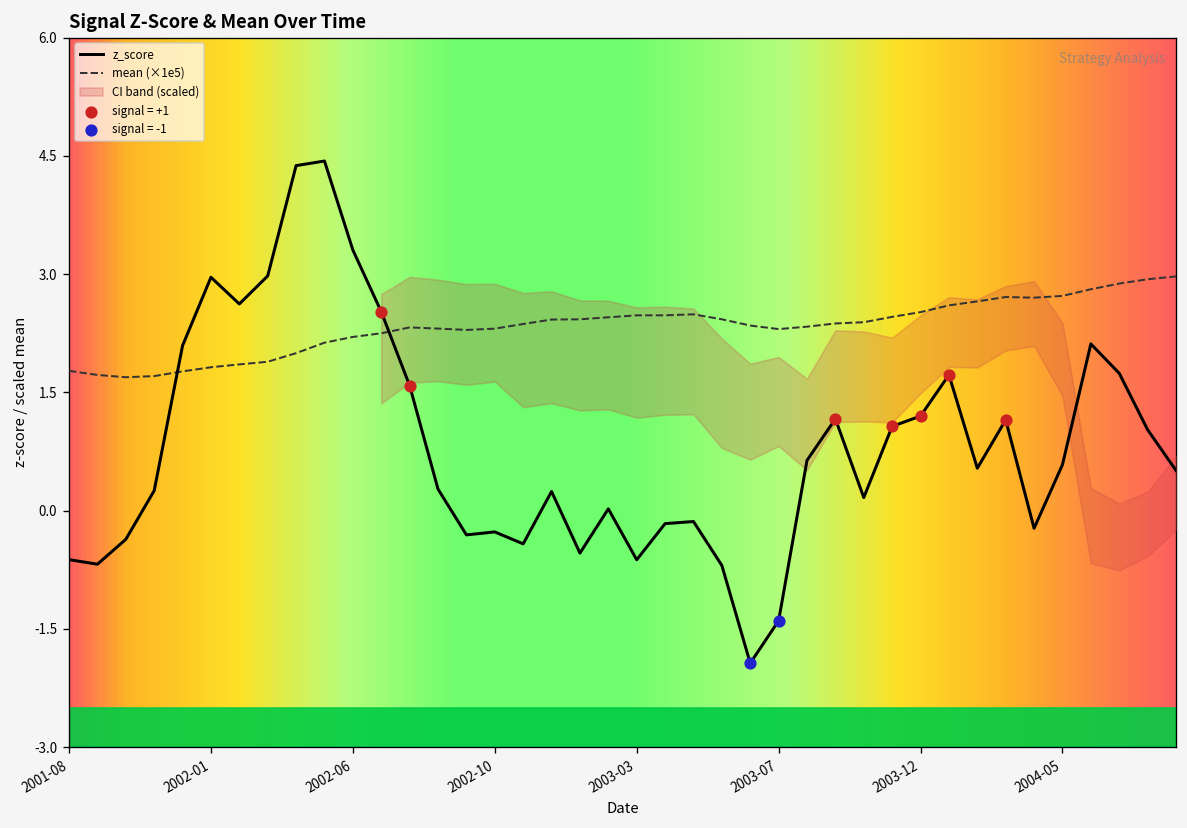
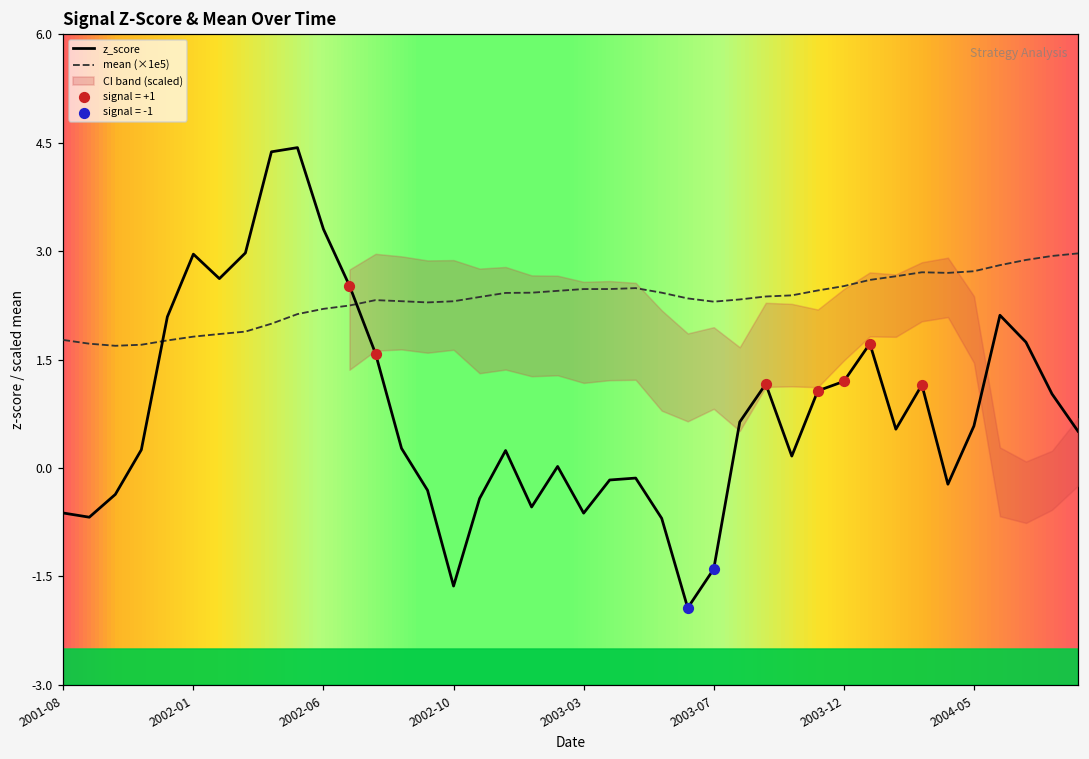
  {
    "z_score": {
      "2001-08": -0.6,
      "2002-01": 3.0,
      "2002-06": 3.3,
-     "2002-10": -0.3,
+     "2002-10": -1.6,
      "2003-03": -0.6,
      "2004-05": 0.6
    },
    "mean (×1e5)": {
      "2001-08": 1.8,
      "2002-01": 1.8,
      "2002-06": 2.2,
      "2002-10": 2.3,
      "2003-03": 2.5,
      "2003-07": 2.3,
      "2003-12": 2.5,
      "2004-05": 2.7
    }
  }
